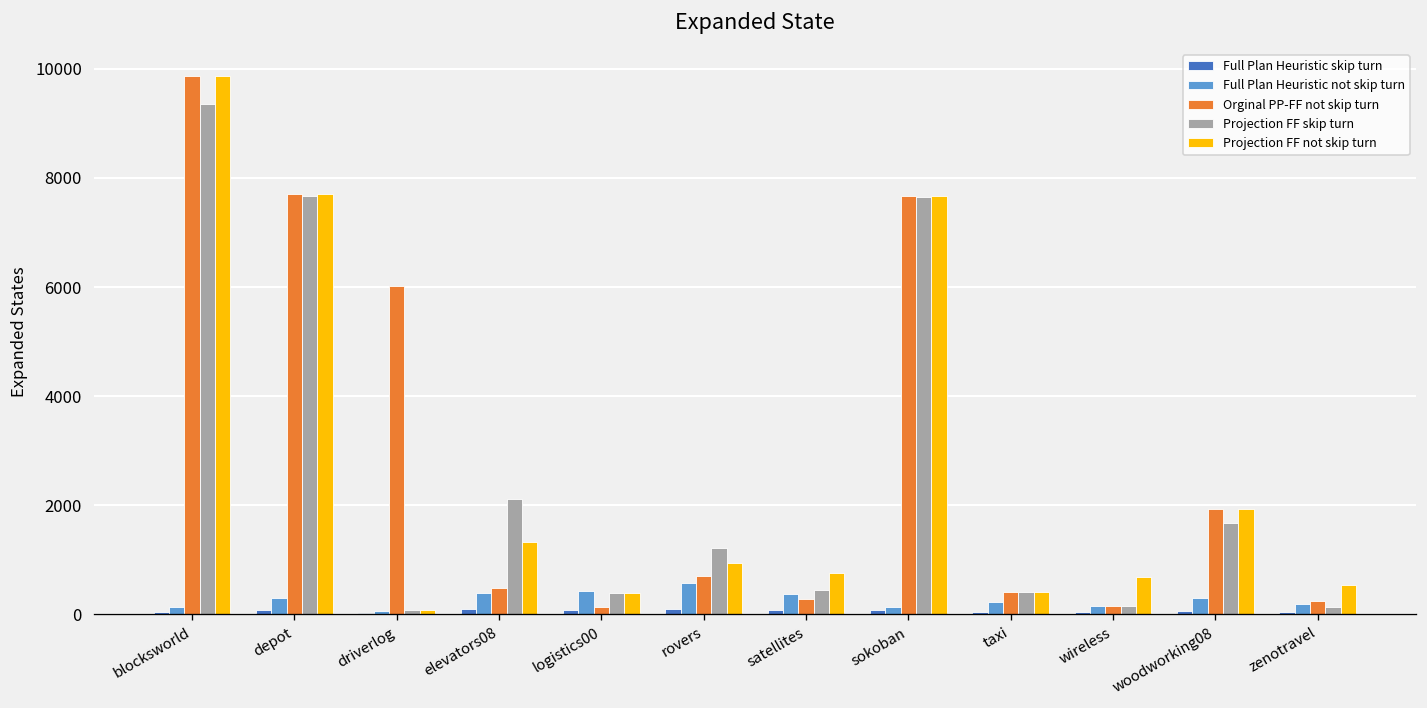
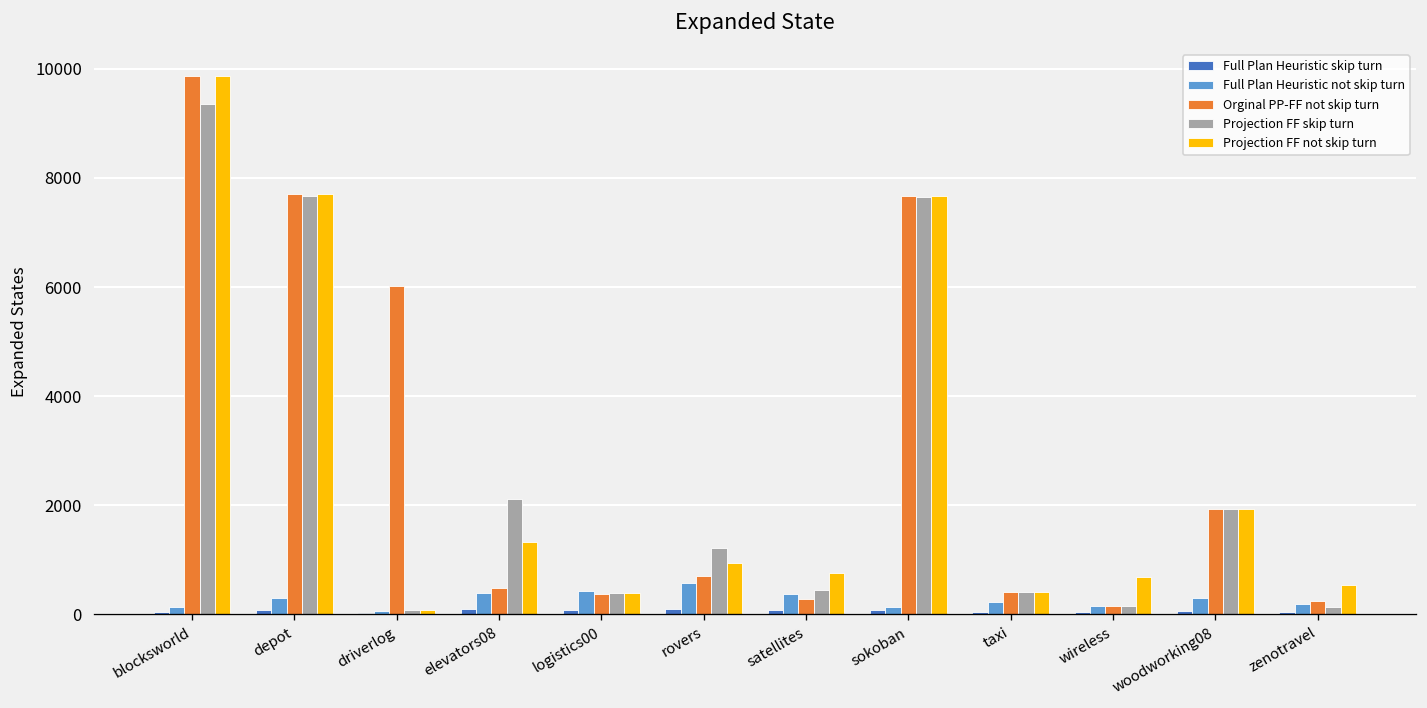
  {
    "Orginal PP-FF not skip turn": {
      "blocksworld": 9900,
      "depot": 7700,
      "driverlog": 6000,
      "elevators08": 500,
-     "logistics00": 100,
+     "logistics00": 400,
      "rovers": 700,
      "satellites": 300,
      "sokoban": 7700,
      "taxi": 400,
      "wireless": 200,
      "woodworking08": 1900,
      "zenotravel": 200
    },
    "Projection FF skip turn": {
      "blocksworld": 9400,
      "depot": 7700,
      "driverlog": 100,
      "elevators08": 2100,
      "logistics00": 400,
      "rovers": 1200,
      "satellites": 400,
      "sokoban": 7600,
      "taxi": 400,
      "wireless": 200,
-     "woodworking08": 1700,
+     "woodworking08": 1900,
      "zenotravel": 100
    },
    "Projection FF not skip turn": {
      "blocksworld": 9900,
      "depot": 7700,
      "driverlog": 100,
      "elevators08": 1300,
      "logistics00": 400,
      "rovers": 900,
      "satellites": 800,
      "sokoban": 7700,
      "taxi": 400,
      "wireless": 700,
      "woodworking08": 1900,
      "zenotravel": 500
    }
  }
